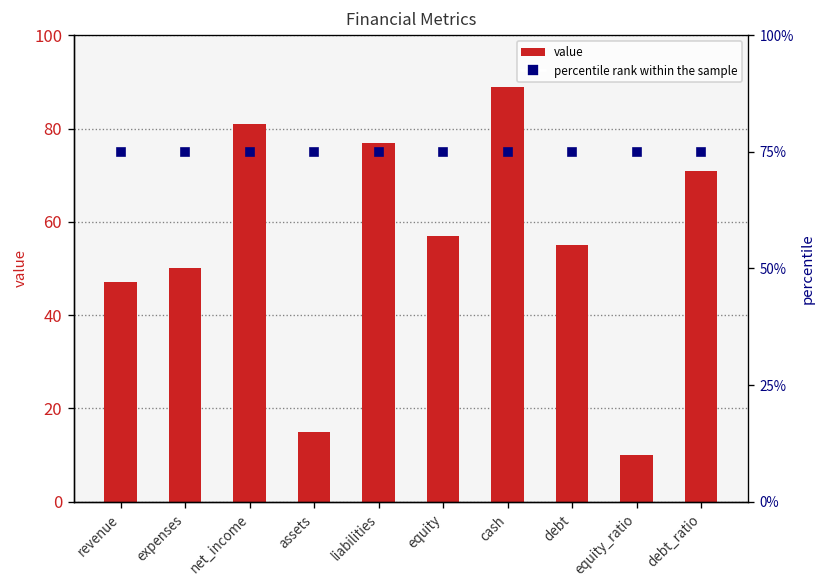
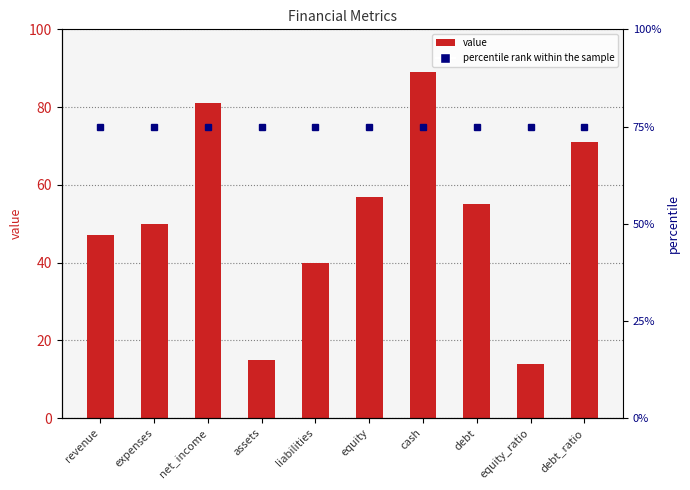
  {
    "value": {
      "revenue": 47,
      "expenses": 50,
      "net_income": 81,
      "assets": 15,
-     "liabilities": 77,
+     "liabilities": 40,
      "equity": 57,
      "cash": 89,
      "debt": 55,
-     "equity_ratio": 10,
+     "equity_ratio": 14,
      "debt_ratio": 71
    }
  }
